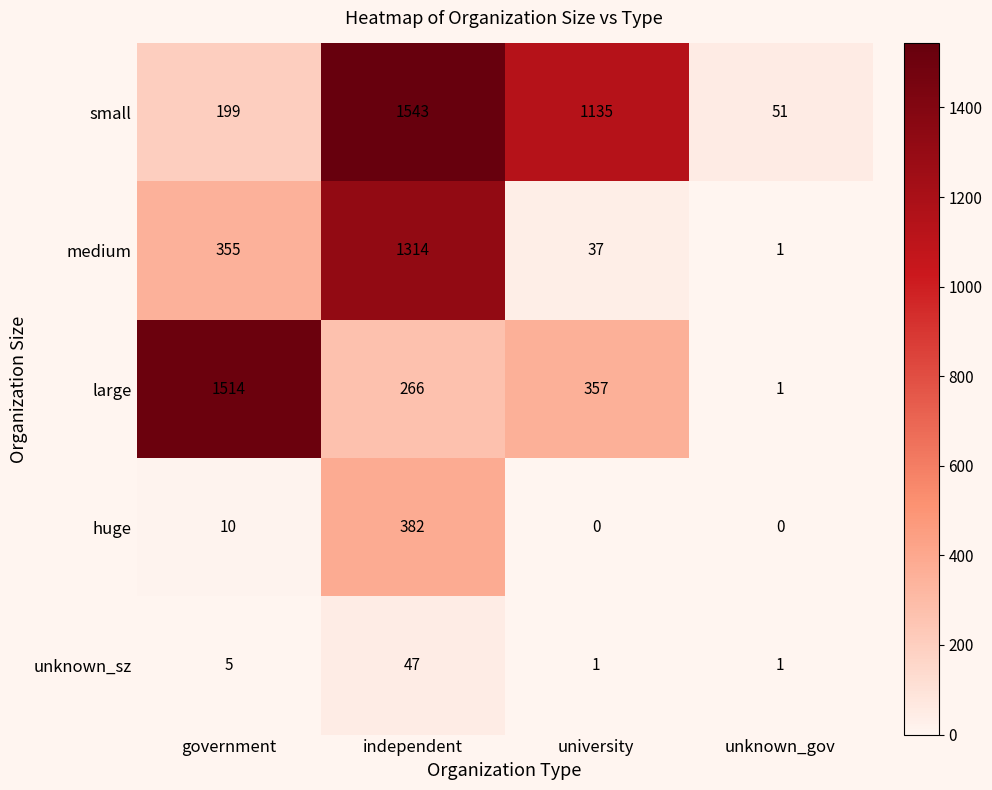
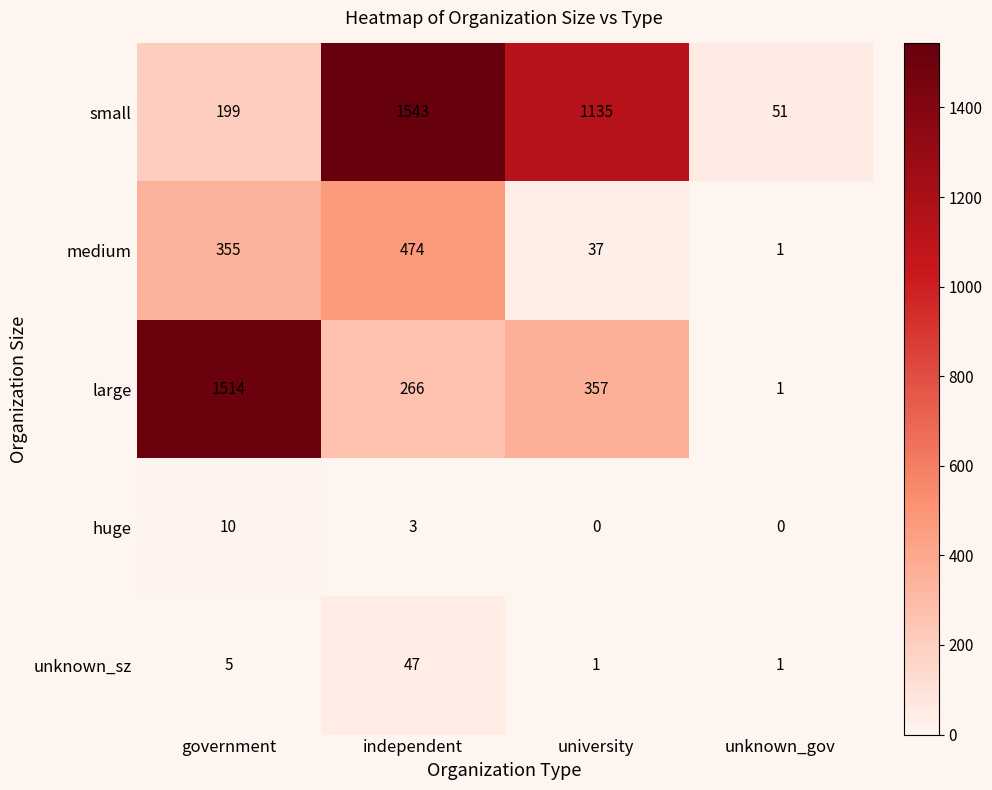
  {
    "small": {
      "government": 199,
      "independent": 1543,
      "university": 1135,
      "unknown_gov": 51
    },
    "medium": {
      "government": 355,
-     "independent": 1314,
+     "independent": 474,
      "university": 37,
      "unknown_gov": 1
    },
    "large": {
      "government": 1514,
      "independent": 266,
      "university": 357,
      "unknown_gov": 1
    },
    "huge": {
      "government": 10,
-     "independent": 382,
+     "independent": 3,
      "university": 0,
      "unknown_gov": 0
    },
    "unknown_sz": {
      "government": 5,
      "independent": 47,
      "university": 1,
      "unknown_gov": 1
    }
  }
